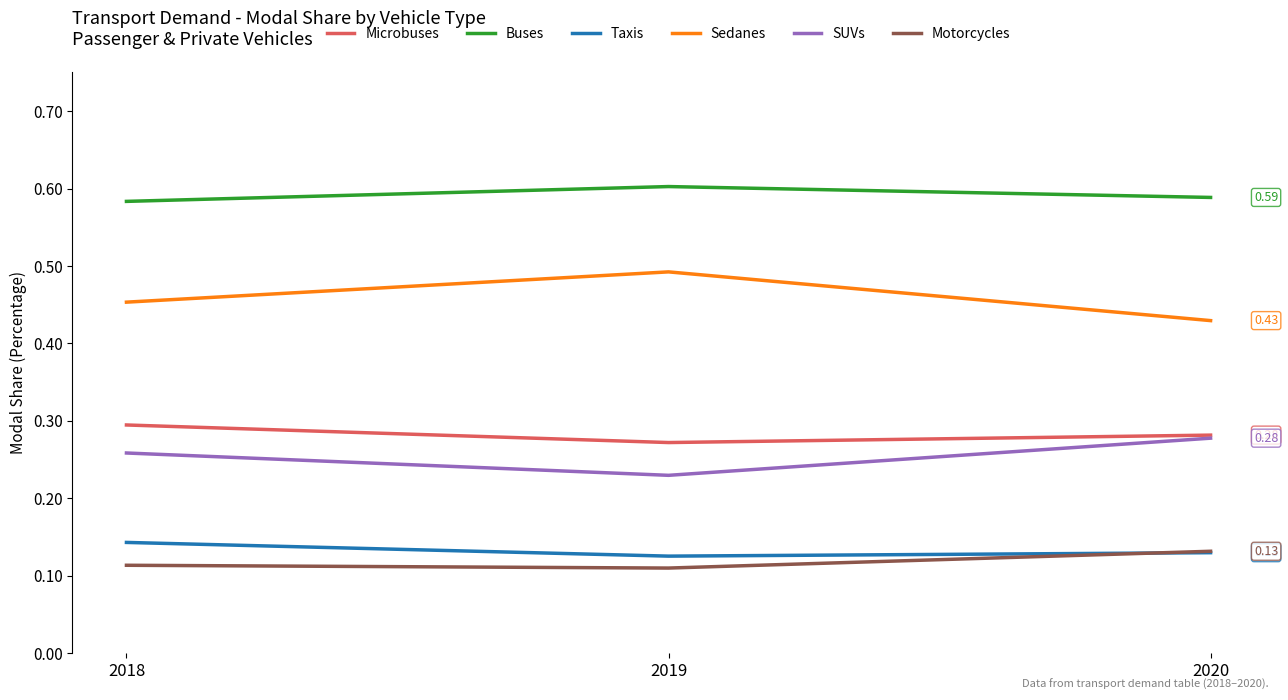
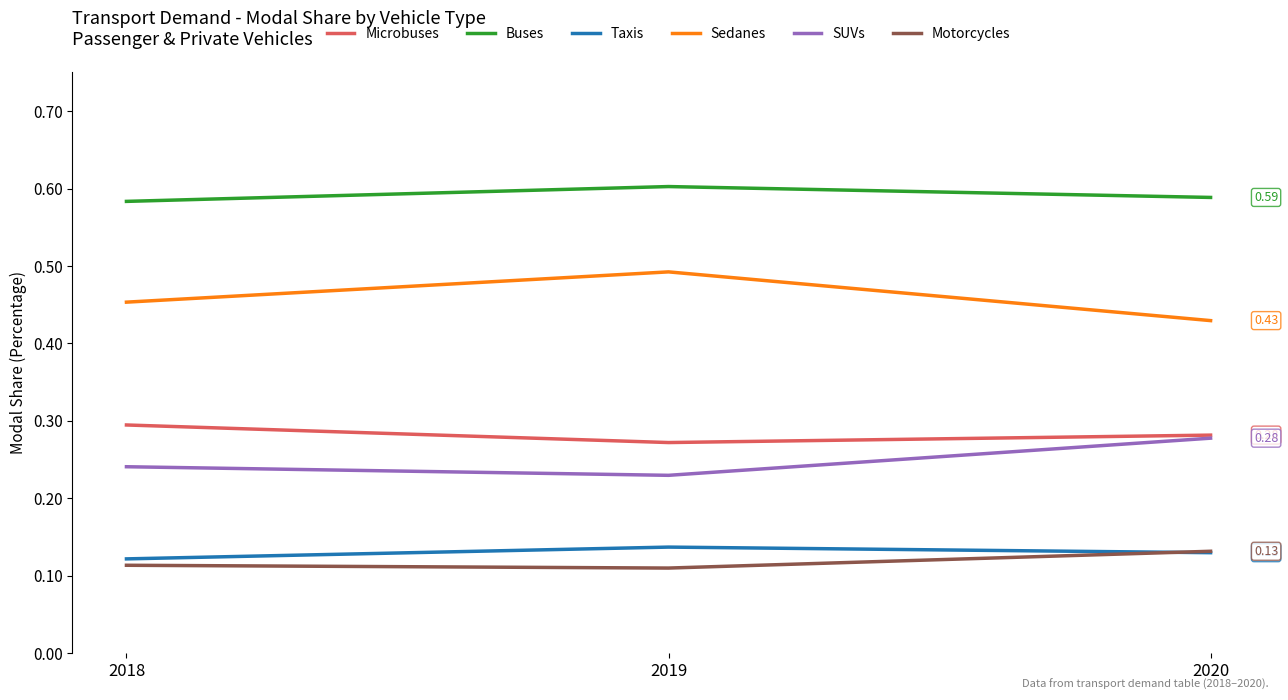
  {
    "Microbuses": {
      "2018": 0.29,
      "2019": 0.27,
      "2020": 0.28
    },
    "Buses": {
      "2018": 0.58,
      "2019": 0.60,
      "2020": 0.59
    },
    "Taxis": {
-     "2018": 0.14,
-     "2019": 0.13
+     "2018": 0.12,
+     "2019": 0.14
    },
    "Sedanes": {
      "2018": 0.45,
      "2019": 0.49,
      "2020": 0.43
    },
    "SUVs": {
-     "2018": 0.26,
+     "2018": 0.24,
      "2019": 0.23,
      "2020": 0.28
    },
    "Motorcycles": {
      "2018": 0.11,
      "2019": 0.11
    }
  }
